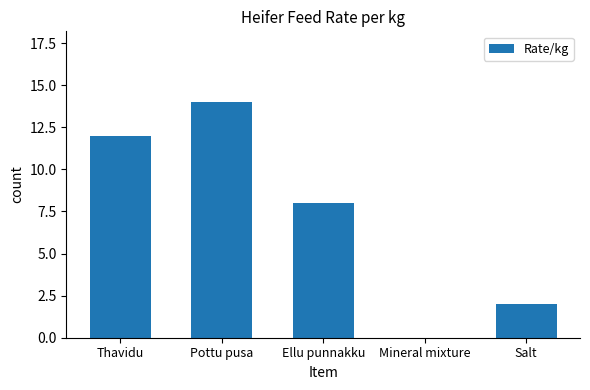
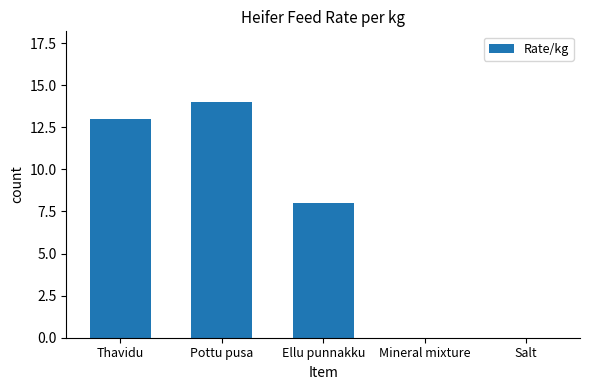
  {
-   "Thavidu": 12,
+   "Thavidu": 13,
    "Pottu pusa": 14,
    "Ellu punnakku": 8,
    "Mineral mixture": 0,
-   "Salt": 2
+   "Salt": 0
  }
